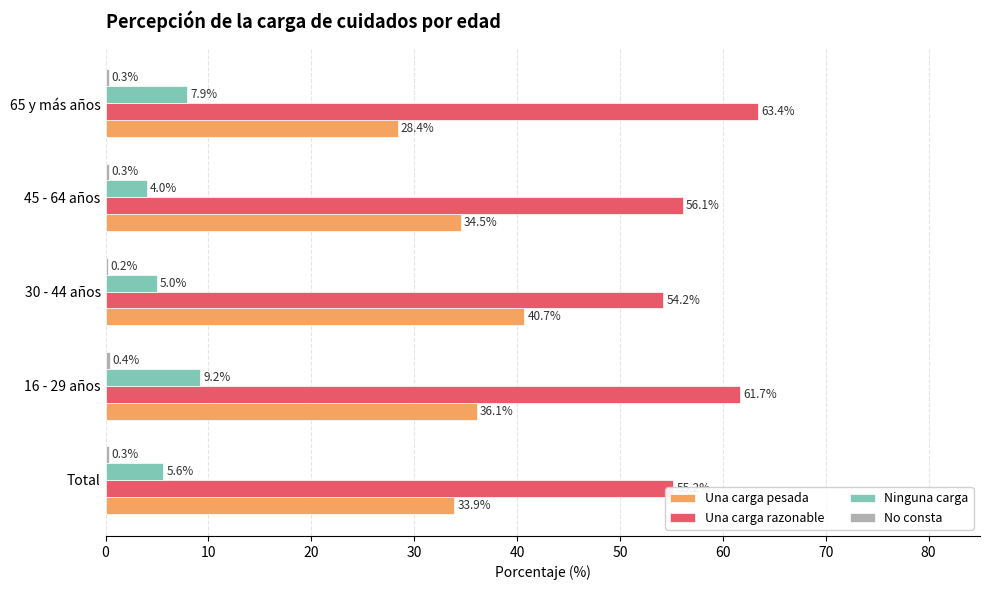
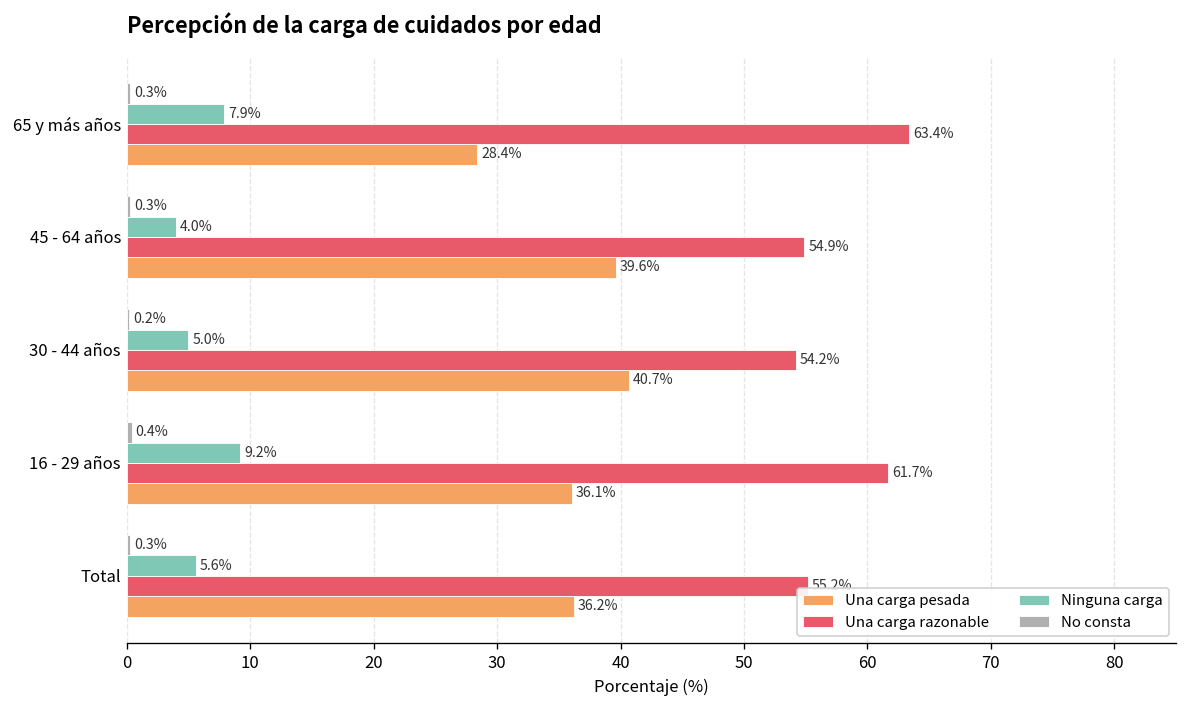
  {
    "Una carga pesada": {
      "65 y más años": "28.4%",
-     "45 - 64 años": "34.5%",
+     "45 - 64 años": "39.6%",
      "30 - 44 años": "40.7%",
      "16 - 29 años": "36.1%",
-     "Total": "33.9%"
+     "Total": "36.2%"
    },
    "Una carga razonable": {
      "65 y más años": "63.4%",
-     "45 - 64 años": "56.1%",
+     "45 - 64 años": "54.9%",
      "30 - 44 años": "54.2%",
      "16 - 29 años": "61.7%"
    }
  }
